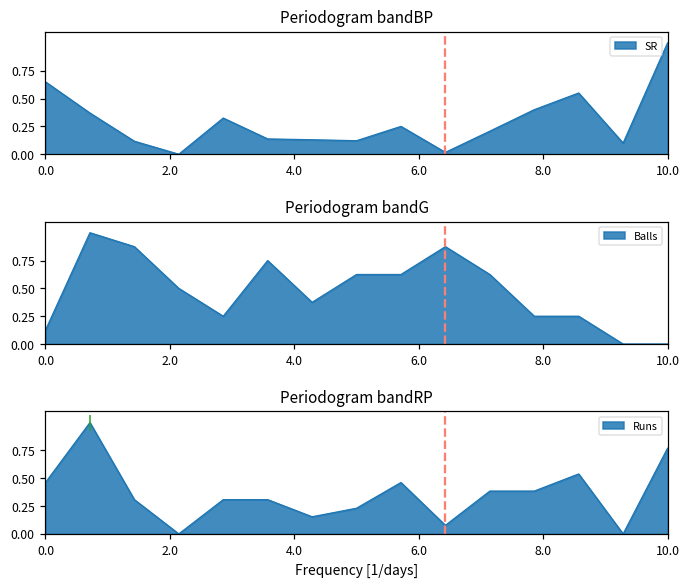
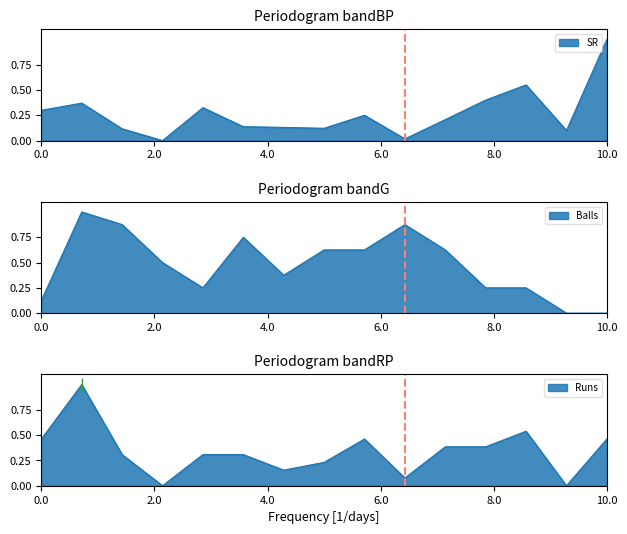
  {
    "Periodogram bandBP": {
-     "0.0": 0.65,
+     "0.0": 0.30,
      "10.0": 1.00
    },
    "Periodogram bandG": {
      "0.0": 0.13,
      "10.0": 0.00
    },
    "Periodogram bandRP": {
      "Runs": {
        "0.0": 0.46,
-       "10.0": 0.77
+       "10.0": 0.46
      }
    }
  }
